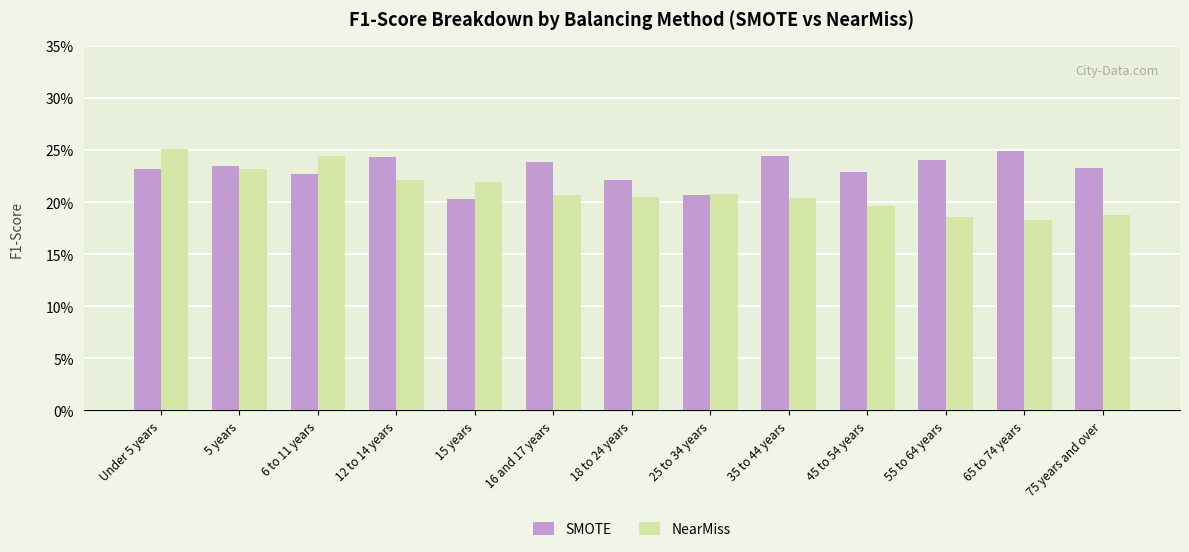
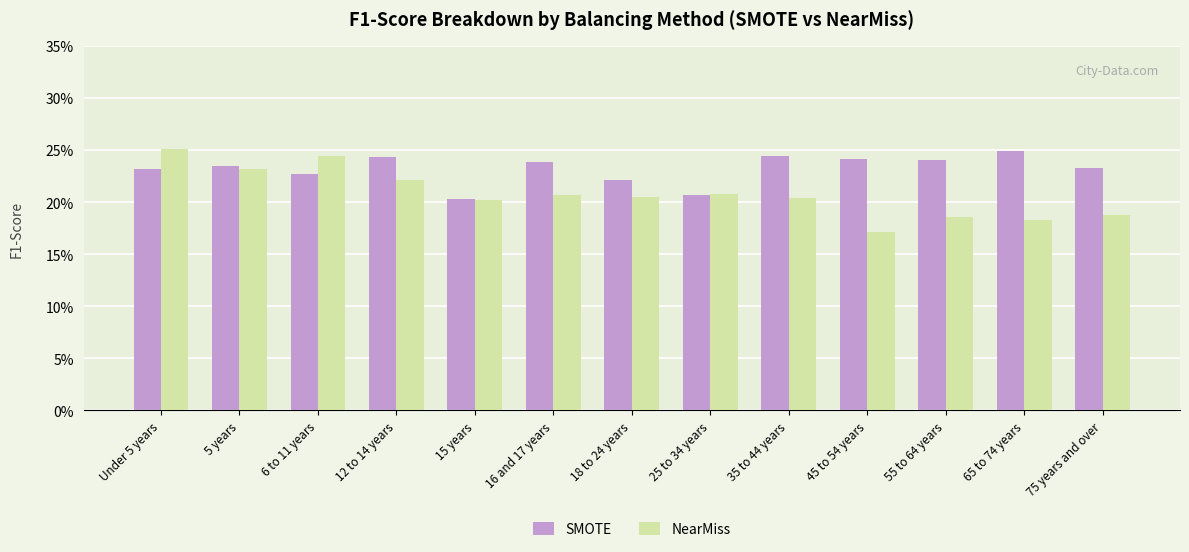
  {
    "SMOTE": {
      "Under 5 years": "23.2%",
      "5 years": "23.5%",
      "6 to 11 years": "22.7%",
      "12 to 14 years": "24.3%",
      "15 years": "20.3%",
      "16 and 17 years": "23.8%",
      "18 to 24 years": "22.1%",
      "25 to 34 years": "20.7%",
      "35 to 44 years": "24.4%",
-     "45 to 54 years": "22.9%",
+     "45 to 54 years": "24.1%",
      "55 to 64 years": "24.0%",
      "65 to 74 years": "24.9%",
      "75 years and over": "23.3%"
    },
    "NearMiss": {
      "Under 5 years": "25.1%",
      "5 years": "23.2%",
      "6 to 11 years": "24.4%",
      "12 to 14 years": "22.1%",
-     "15 years": "21.9%",
+     "15 years": "20.2%",
      "16 and 17 years": "20.7%",
      "18 to 24 years": "20.5%",
      "25 to 34 years": "20.8%",
      "35 to 44 years": "20.4%",
-     "45 to 54 years": "19.6%",
+     "45 to 54 years": "17.1%",
      "55 to 64 years": "18.6%",
      "65 to 74 years": "18.3%",
      "75 years and over": "18.8%"
    }
  }
